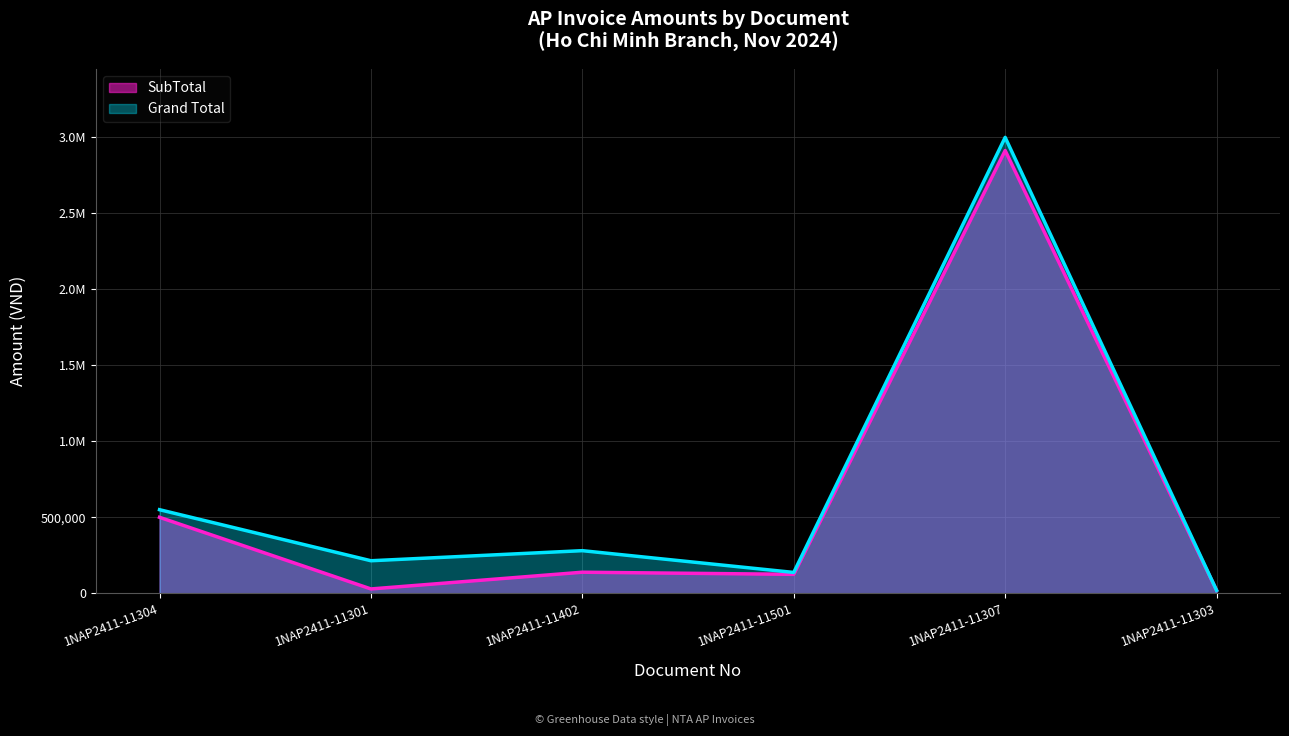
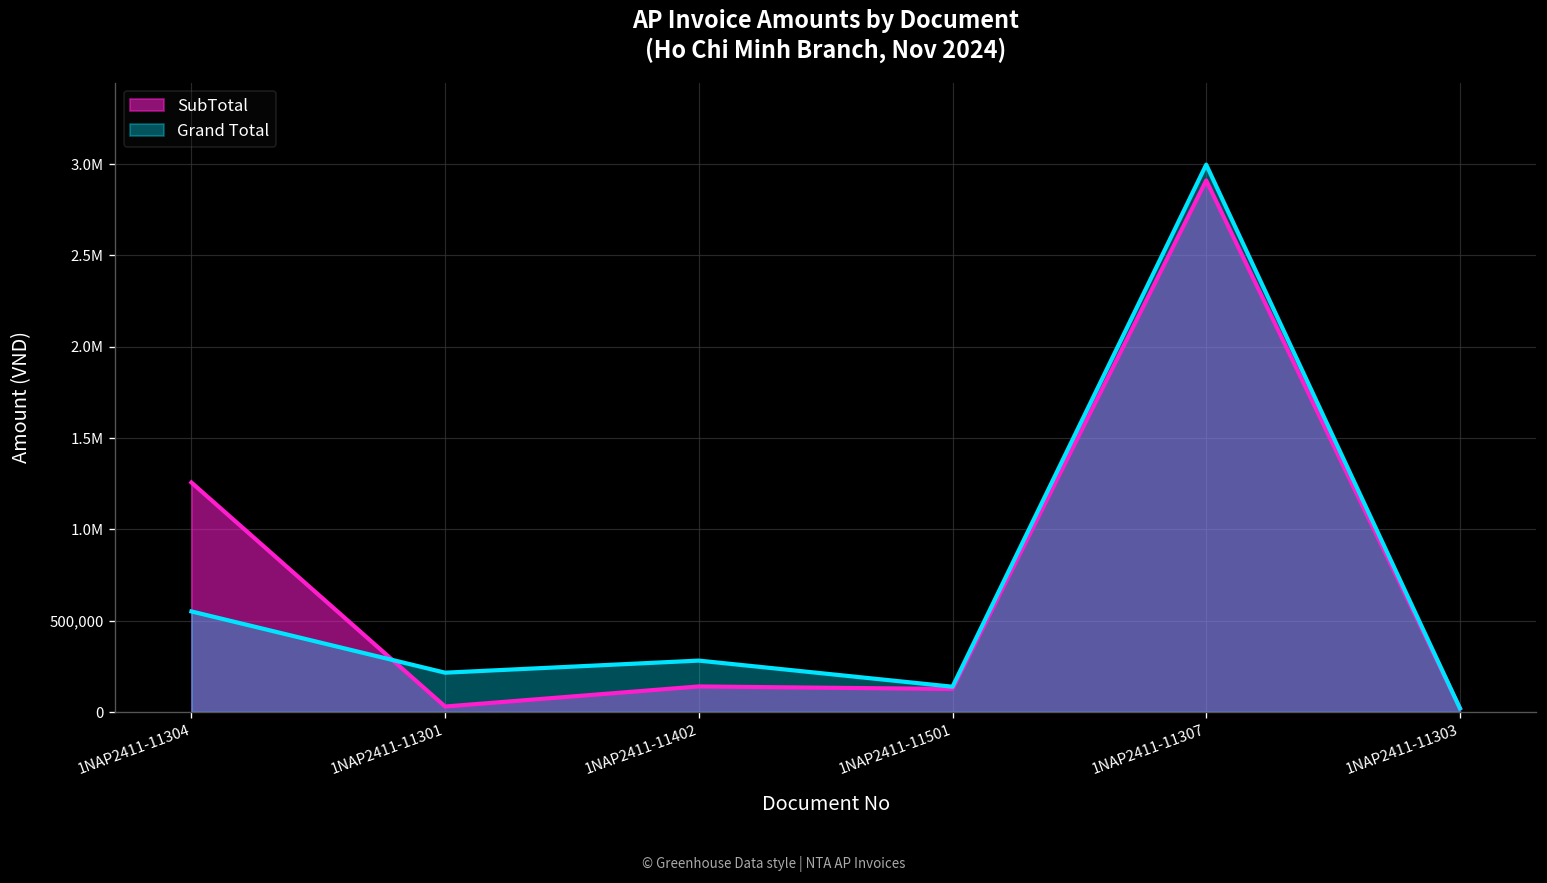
  {
    "SubTotal": {
-     "1NAP2411-11304": "500,000",
+     "1NAP2411-11304": "1,260,000",
      "1NAP2411-11301": "30,000",
      "1NAP2411-11402": "140,000",
      "1NAP2411-11307": "2,910,000"
    },
    "Grand Total": {
      "1NAP2411-11304": "550,000",
      "1NAP2411-11301": "210,000",
      "1NAP2411-11402": "280,000",
      "1NAP2411-11307": "3,000,000"
    }
  }
